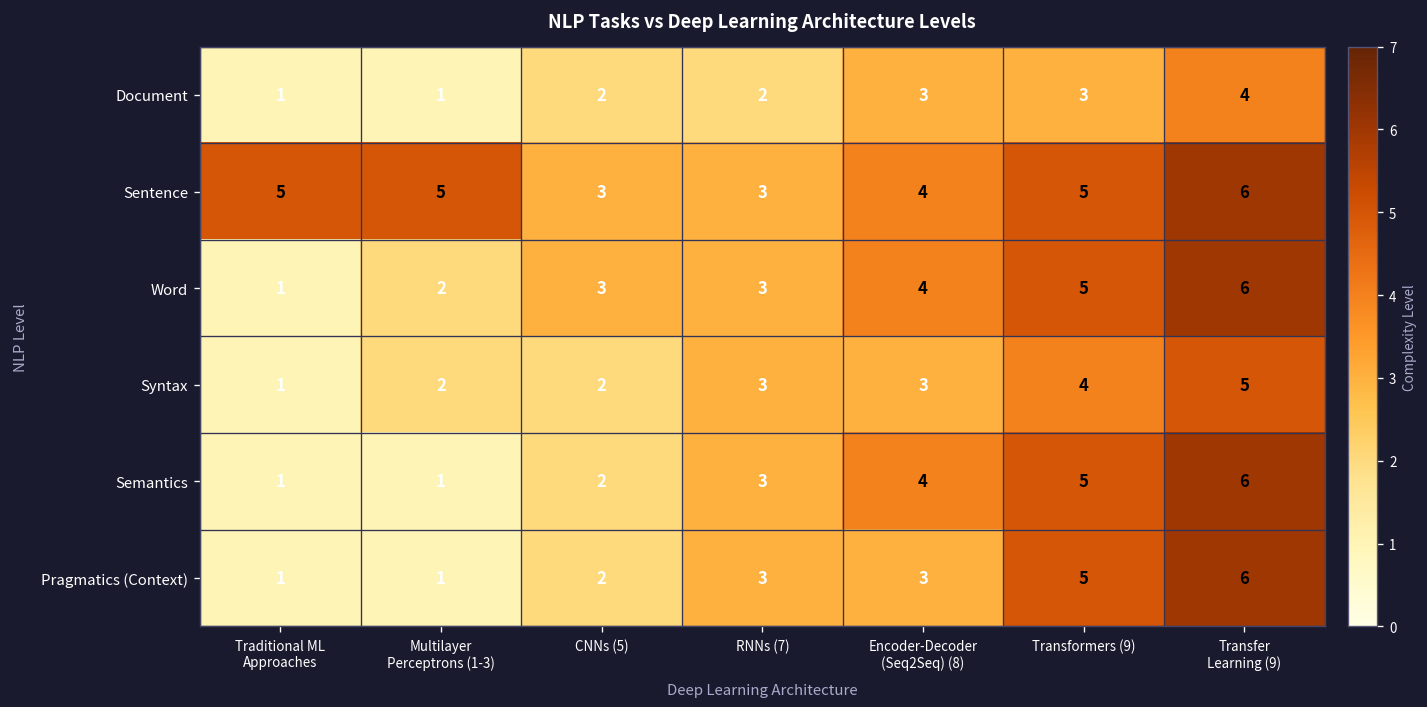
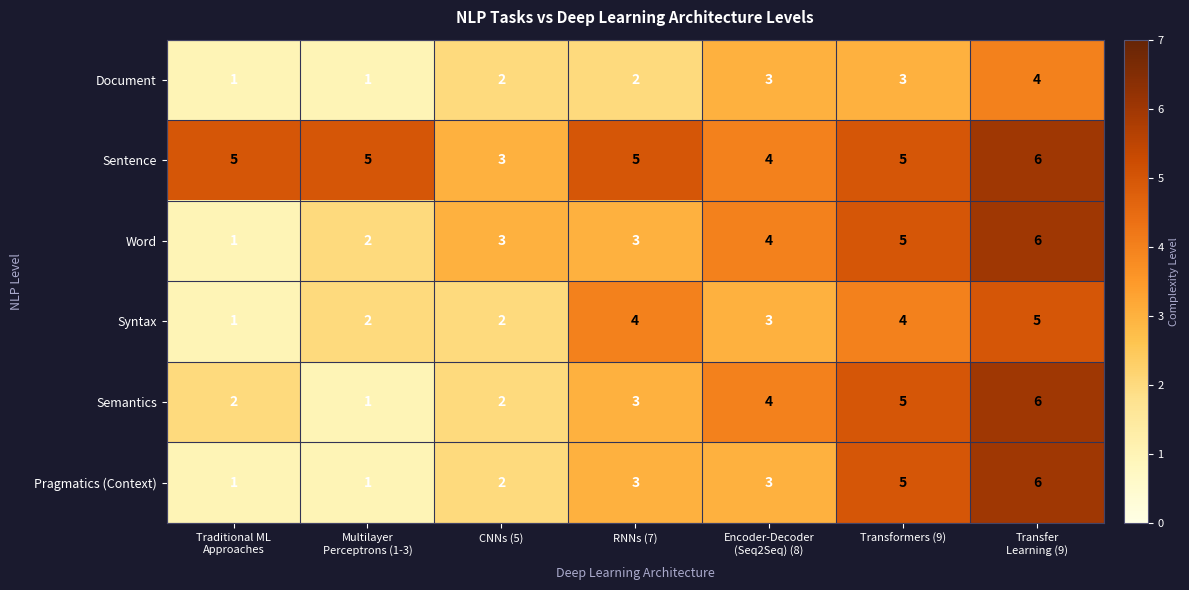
  {
    "Document": {
      "Traditional ML Approaches": 1,
      "Multilayer Perceptrons (1-3)": 1,
      "CNNs (5)": 2,
      "RNNs (7)": 2,
      "Encoder-Decoder (Seq2Seq) (8)": 3,
      "Transformers (9)": 3,
      "Transfer Learning (9)": 4
    },
    "Sentence": {
      "Traditional ML Approaches": 5,
      "Multilayer Perceptrons (1-3)": 5,
      "CNNs (5)": 3,
-     "RNNs (7)": 3,
+     "RNNs (7)": 5,
      "Encoder-Decoder (Seq2Seq) (8)": 4,
      "Transformers (9)": 5,
      "Transfer Learning (9)": 6
    },
    "Word": {
      "Traditional ML Approaches": 1,
      "Multilayer Perceptrons (1-3)": 2,
      "CNNs (5)": 3,
      "RNNs (7)": 3,
      "Encoder-Decoder (Seq2Seq) (8)": 4,
      "Transformers (9)": 5,
      "Transfer Learning (9)": 6
    },
    "Syntax": {
      "Traditional ML Approaches": 1,
      "Multilayer Perceptrons (1-3)": 2,
      "CNNs (5)": 2,
-     "RNNs (7)": 3,
+     "RNNs (7)": 4,
      "Encoder-Decoder (Seq2Seq) (8)": 3,
      "Transformers (9)": 4,
      "Transfer Learning (9)": 5
    },
    "Semantics": {
-     "Traditional ML Approaches": 1,
+     "Traditional ML Approaches": 2,
      "Multilayer Perceptrons (1-3)": 1,
      "CNNs (5)": 2,
      "RNNs (7)": 3,
      "Encoder-Decoder (Seq2Seq) (8)": 4,
      "Transformers (9)": 5,
      "Transfer Learning (9)": 6
    },
    "Pragmatics (Context)": {
      "Traditional ML Approaches": 1,
      "Multilayer Perceptrons (1-3)": 1,
      "CNNs (5)": 2,
      "RNNs (7)": 3,
      "Encoder-Decoder (Seq2Seq) (8)": 3,
      "Transformers (9)": 5,
      "Transfer Learning (9)": 6
    }
  }
